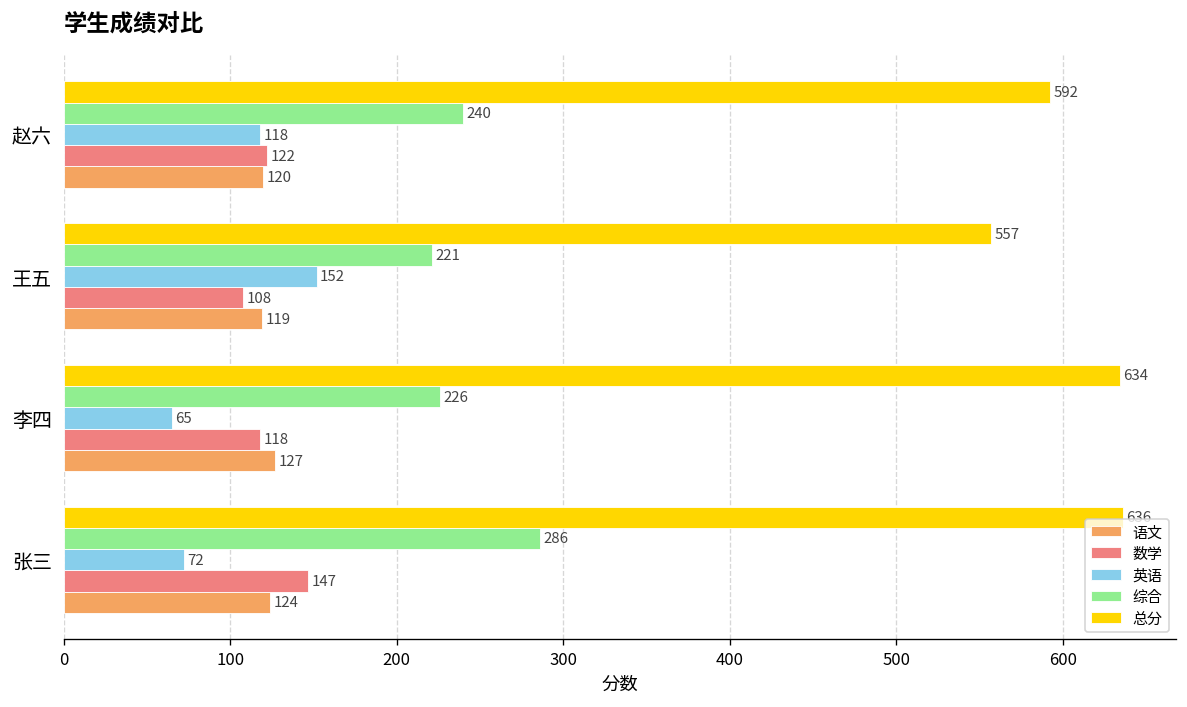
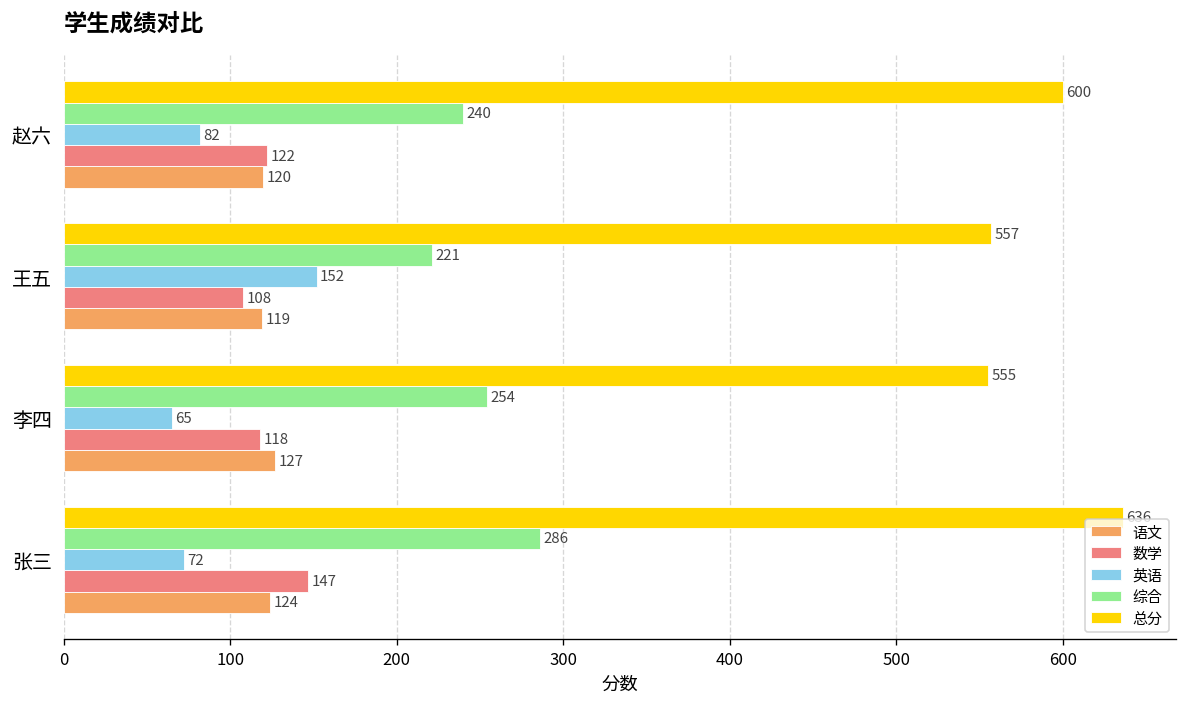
  {
    "英语": {
-     "赵六": 118,
+     "赵六": 82,
      "王五": 152,
      "李四": 65,
      "张三": 72
    },
    "综合": {
      "赵六": 240,
      "王五": 221,
-     "李四": 226,
+     "李四": 254,
      "张三": 286
    },
    "总分": {
-     "赵六": 592,
+     "赵六": 600,
      "王五": 557,
-     "李四": 634
+     "李四": 555
    }
  }
